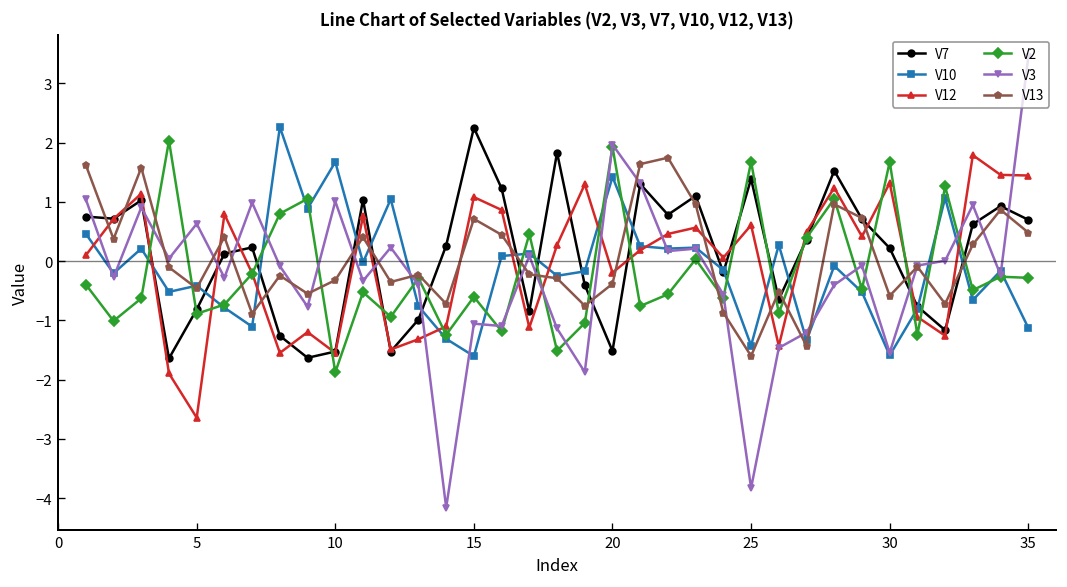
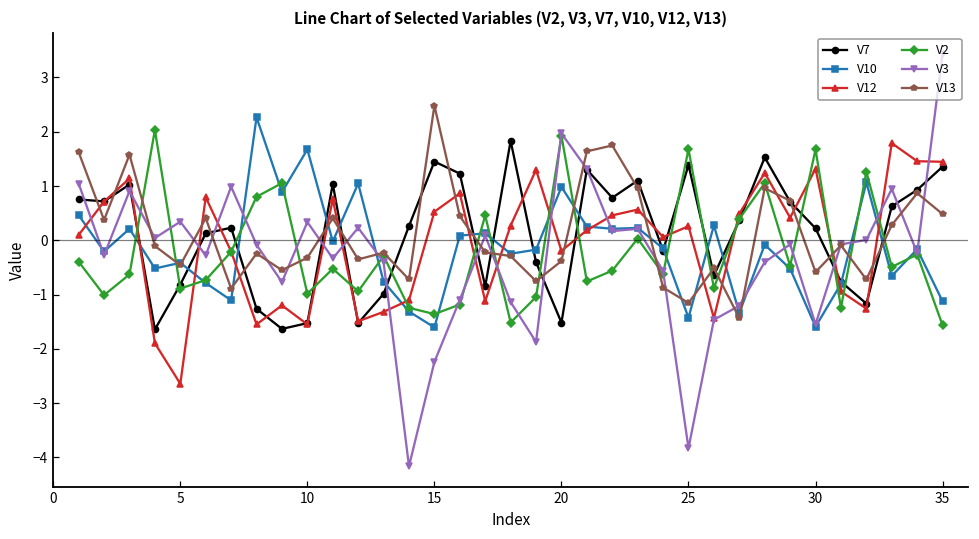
  {
    "V7": {
      "5": -0.8,
-     "15": 2.3,
+     "15": 1.5,
      "20": -1.5,
      "25": 1.4,
      "30": 0.2,
-     "35": 0.7
+     "35": 1.4
    },
    "V10": {
      "10": 1.7,
      "15": -1.6,
-     "20": 1.4,
+     "20": 1.0,
      "25": -1.4,
      "35": -1.1
    },
    "V12": {
      "5": -2.6,
-     "15": 1.1,
+     "15": 0.5,
      "20": -0.2,
-     "25": 0.6,
+     "25": 0.3,
      "30": 1.3,
      "35": 1.4
    },
    "V2": {
      "5": -0.9,
-     "10": -1.9,
-     "15": -0.6,
+     "10": -1.0,
+     "15": -1.4,
      "25": 1.7,
      "30": 1.7,
-     "35": -0.3
+     "35": -1.6
    },
    "V3": {
-     "5": 0.6,
-     "10": 1.0,
-     "15": -1.1,
+     "5": 0.3,
+     "10": 0.3,
+     "15": -2.2,
      "25": -3.8
    },
    "V13": {
      "10": -0.3,
-     "15": 0.7,
+     "15": 2.5,
      "20": -0.4,
-     "25": -1.6,
+     "25": -1.2,
      "30": -0.6,
      "35": 0.5
    }
  }
